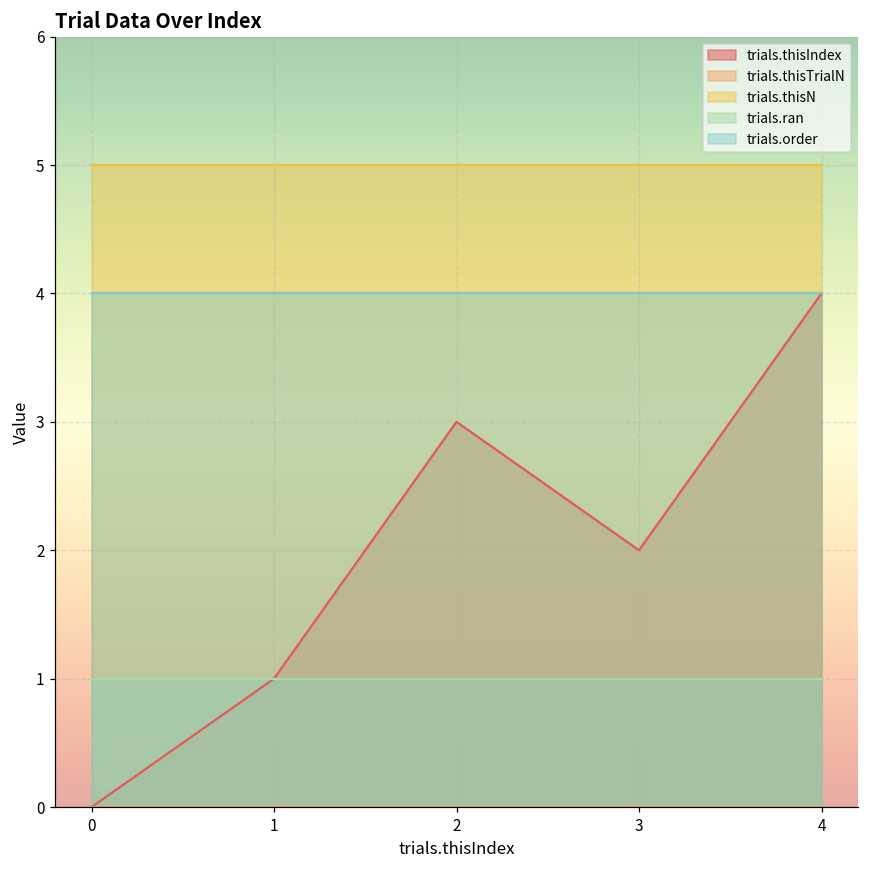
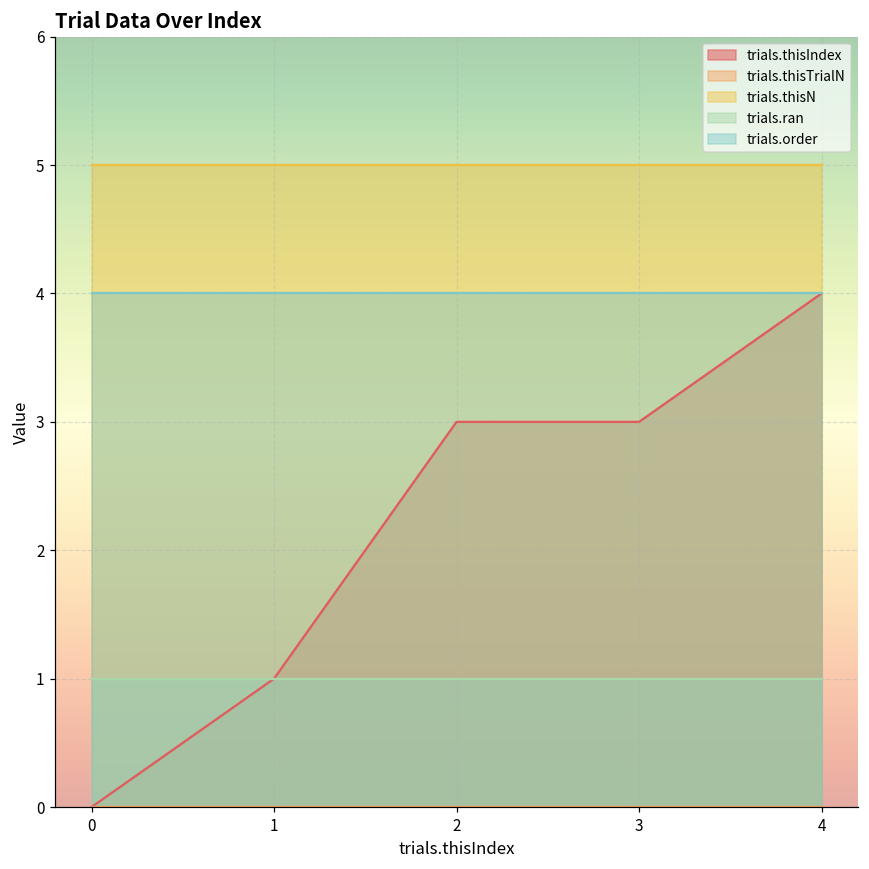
  {
    "trials.thisIndex": {
      "2": 3,
-     "3": 2
+     "3": 3
    }
  }
